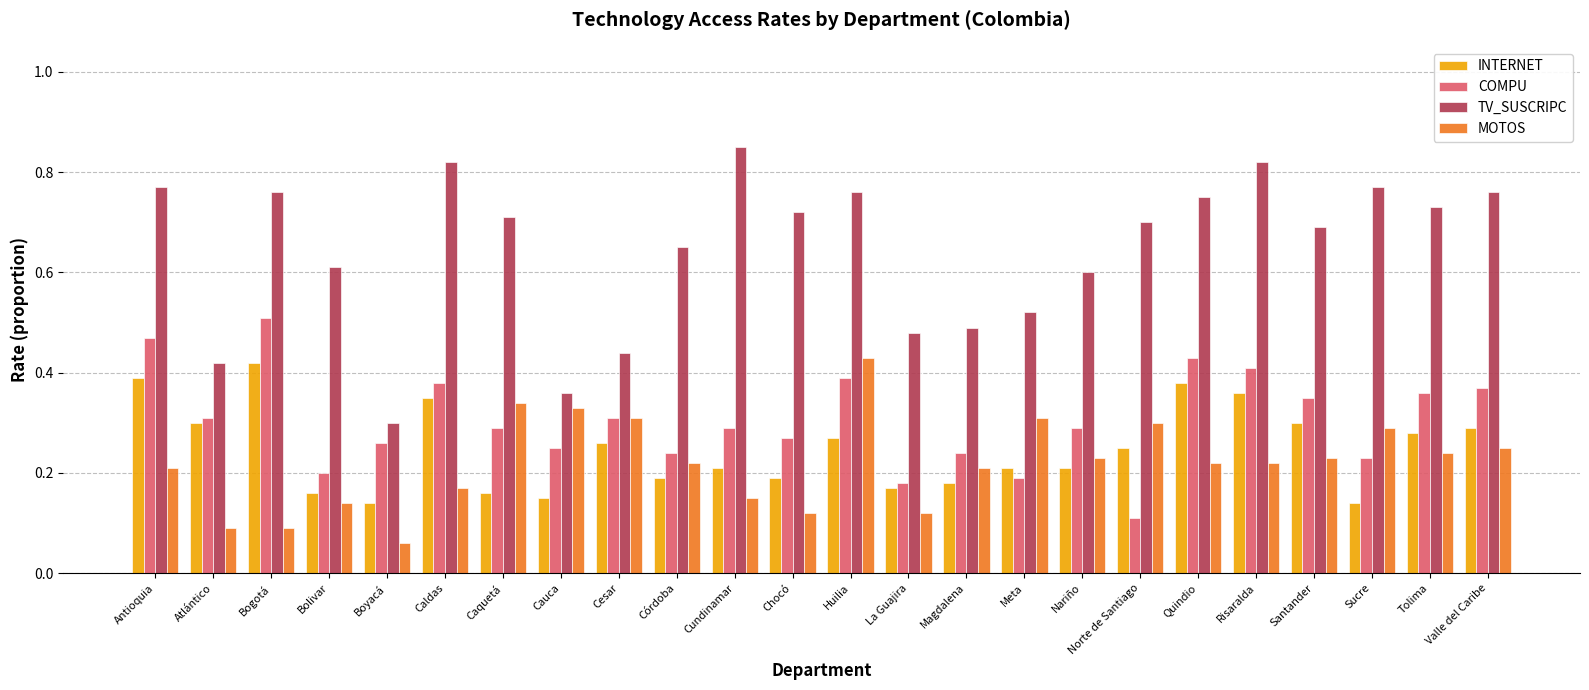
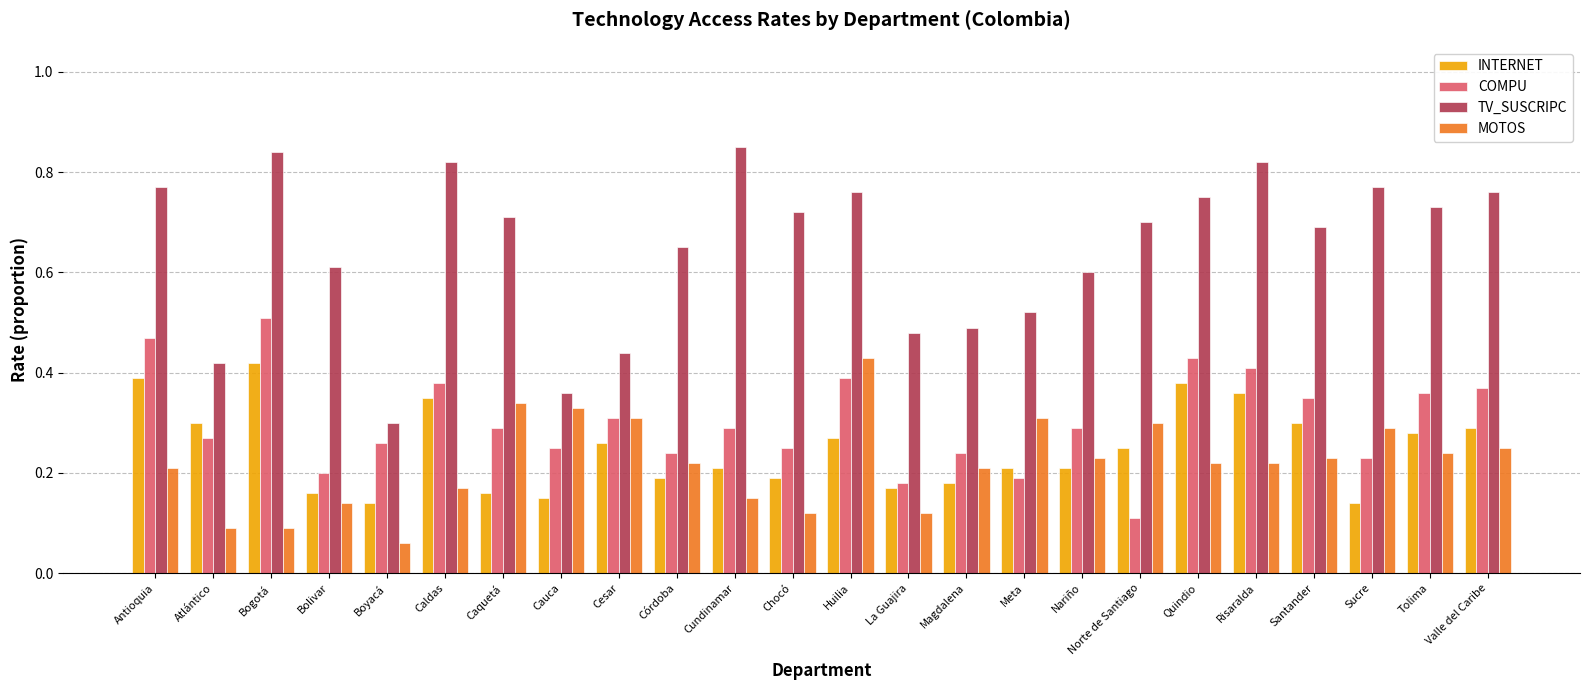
  {
    "COMPU": {
      "Antioquia": 0.47,
-     "Atlántico": 0.31,
+     "Atlántico": 0.27,
      "Bogotá": 0.51,
      "Bolivar": 0.20,
      "Boyacá": 0.26,
      "Caldas": 0.38,
      "Caquetá": 0.29,
      "Cauca": 0.25,
      "Cesar": 0.31,
      "Córdoba": 0.24,
      "Cundinamar": 0.29,
-     "Chocó": 0.27,
+     "Chocó": 0.25,
      "Huilia": 0.39,
      "La Guajira": 0.18,
      "Magdalena": 0.24,
      "Meta": 0.19,
      "Nariño": 0.29,
      "Norte de Santiago": 0.11,
      "Quindio": 0.43,
      "Risaralda": 0.41,
      "Santander": 0.35,
      "Sucre": 0.23,
      "Tolima": 0.36,
      "Valle del Caribe": 0.37
    },
    "TV_SUSCRIPC": {
      "Antioquia": 0.77,
      "Atlántico": 0.42,
-     "Bogotá": 0.76,
+     "Bogotá": 0.84,
      "Bolivar": 0.61,
      "Boyacá": 0.30,
      "Caldas": 0.82,
      "Caquetá": 0.71,
      "Cauca": 0.36,
      "Cesar": 0.44,
      "Córdoba": 0.65,
      "Cundinamar": 0.85,
      "Chocó": 0.72,
      "Huilia": 0.76,
      "La Guajira": 0.48,
      "Magdalena": 0.49,
      "Meta": 0.52,
      "Nariño": 0.60,
      "Norte de Santiago": 0.70,
      "Quindio": 0.75,
      "Risaralda": 0.82,
      "Santander": 0.69,
      "Sucre": 0.77,
      "Tolima": 0.73,
      "Valle del Caribe": 0.76
    }
  }
